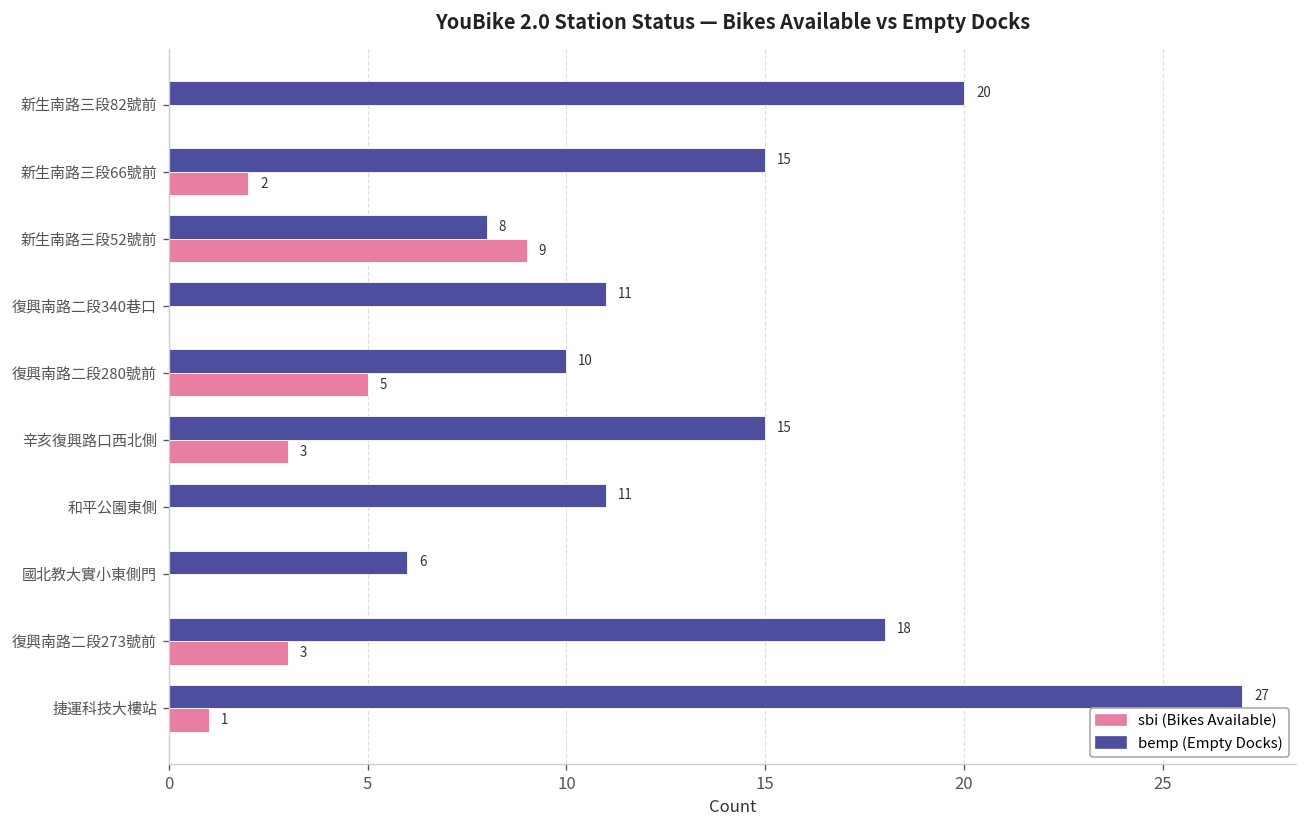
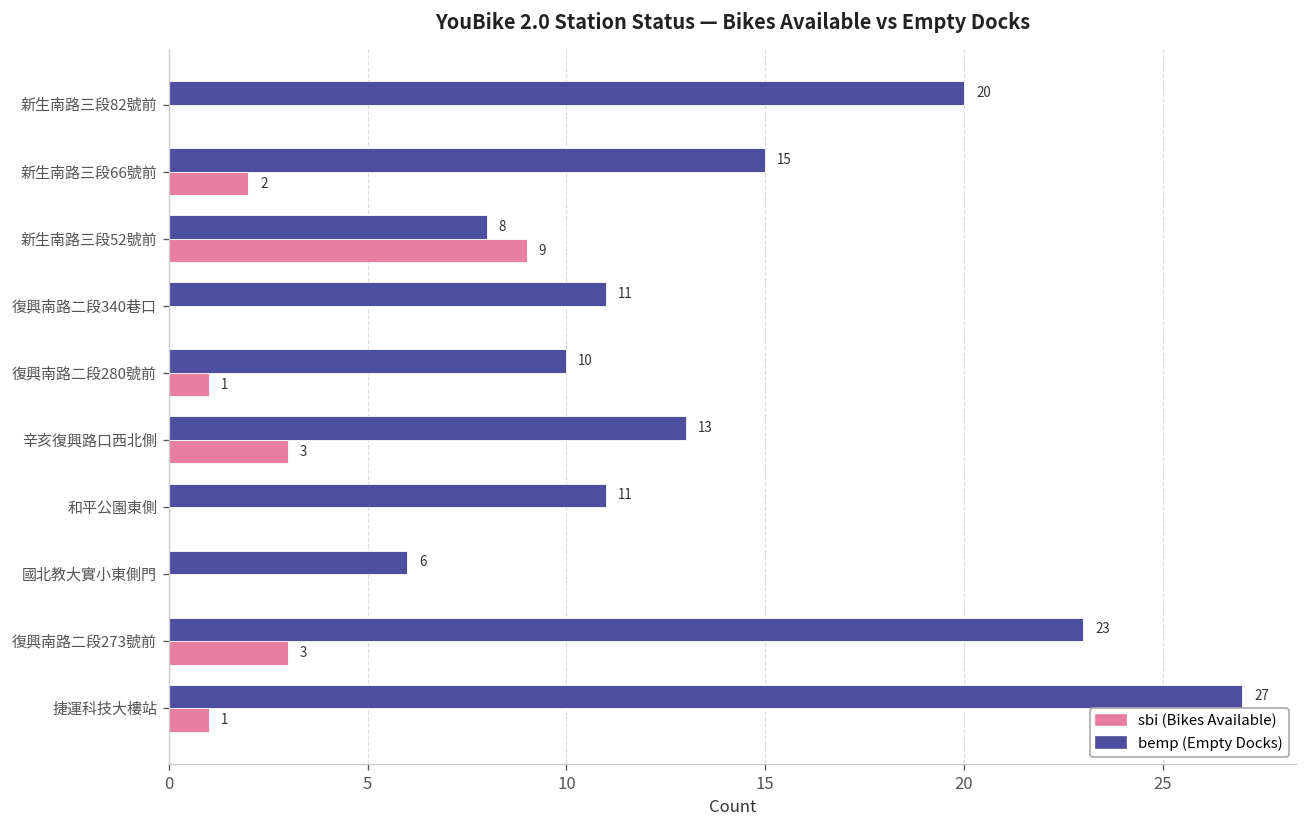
  {
    "sbi (Bikes Available)": {
      "新生南路三段66號前": 2,
      "新生南路三段52號前": 9,
-     "復興南路二段280號前": 5,
+     "復興南路二段280號前": 1,
      "辛亥復興路口西北側": 3,
      "復興南路二段273號前": 3,
      "捷運科技大樓站": 1
    },
    "bemp (Empty Docks)": {
      "新生南路三段82號前": 20,
      "新生南路三段66號前": 15,
      "新生南路三段52號前": 8,
      "復興南路二段340巷口": 11,
      "復興南路二段280號前": 10,
-     "辛亥復興路口西北側": 15,
+     "辛亥復興路口西北側": 13,
      "和平公園東側": 11,
      "國北教大實小東側門": 6,
-     "復興南路二段273號前": 18,
+     "復興南路二段273號前": 23,
      "捷運科技大樓站": 27
    }
  }
